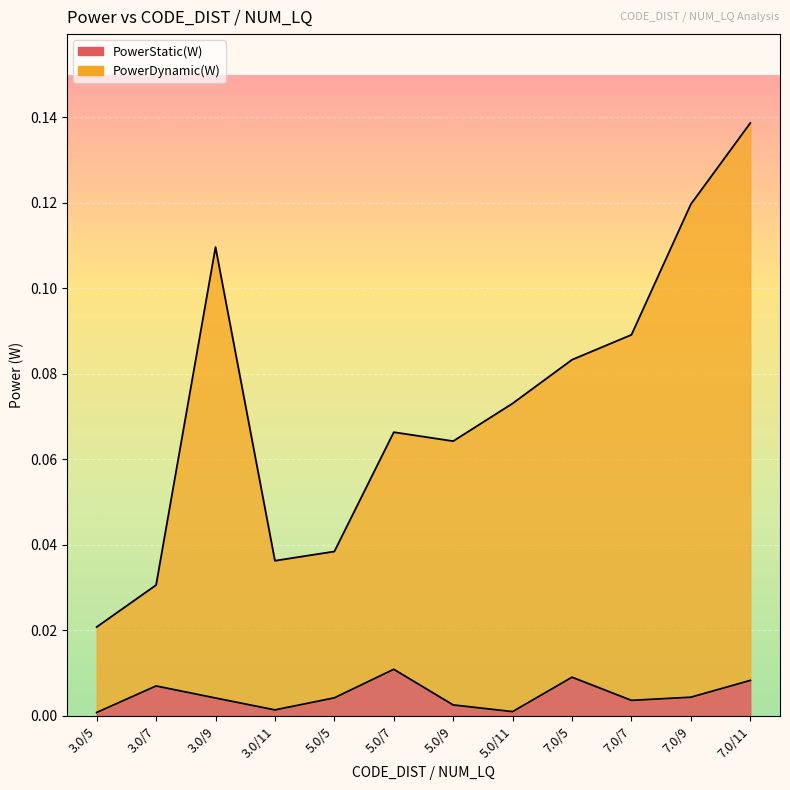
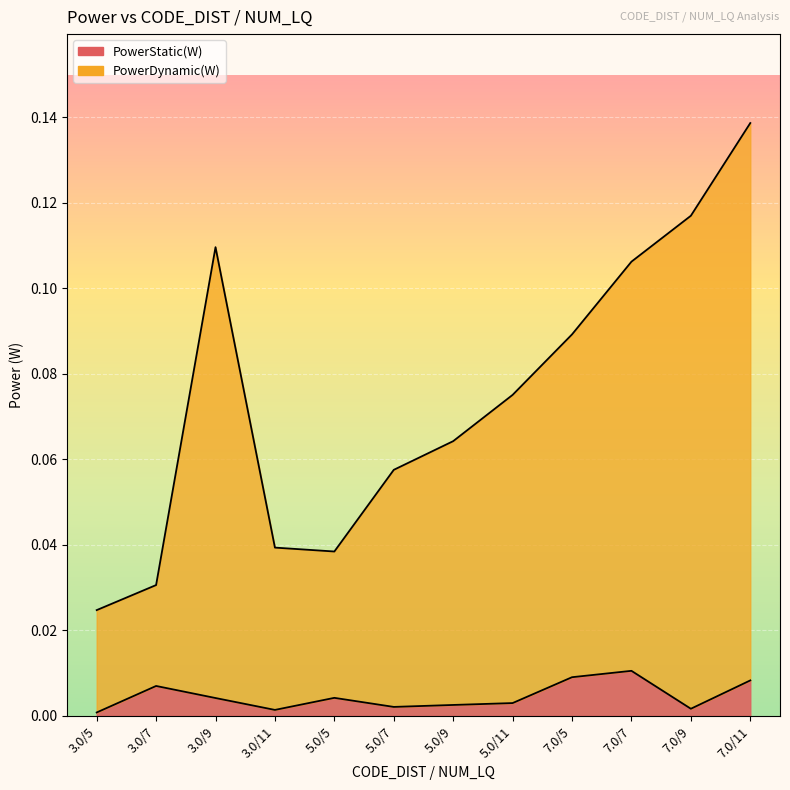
  {
    "PowerStatic(W)": {
      "3.0/5": 0.001,
      "3.0/7": 0.007,
      "3.0/9": 0.004,
      "3.0/11": 0.001,
      "5.0/5": 0.004,
-     "5.0/7": 0.011,
+     "5.0/7": 0.002,
      "5.0/9": 0.003,
-     "5.0/11": 0.001,
+     "5.0/11": 0.003,
      "7.0/5": 0.009,
-     "7.0/7": 0.004,
-     "7.0/9": 0.004,
+     "7.0/7": 0.011,
+     "7.0/9": 0.002,
      "7.0/11": 0.008
    },
    "PowerDynamic(W)": {
-     "3.0/5": 0.020,
+     "3.0/5": 0.024,
      "3.0/7": 0.024,
      "3.0/9": 0.105,
-     "3.0/11": 0.035,
+     "3.0/11": 0.038,
      "5.0/5": 0.034,
      "5.0/7": 0.055,
      "5.0/9": 0.062,
      "5.0/11": 0.072,
-     "7.0/5": 0.074,
-     "7.0/7": 0.086,
+     "7.0/5": 0.080,
+     "7.0/7": 0.096,
      "7.0/9": 0.115,
      "7.0/11": 0.130
    }
  }
